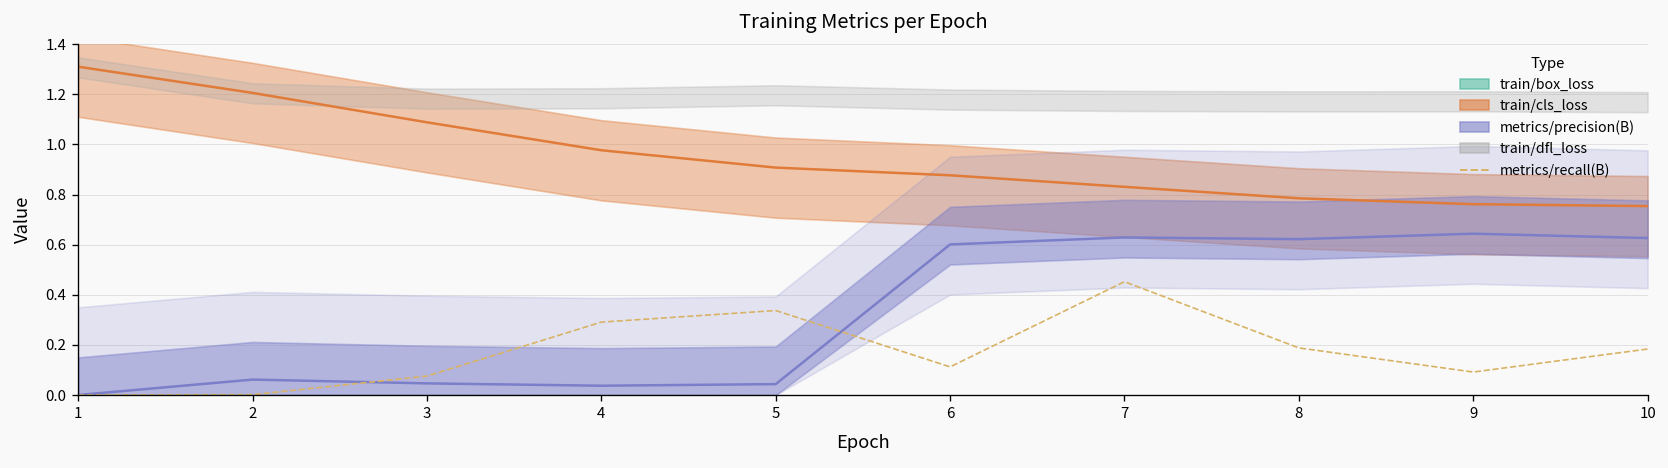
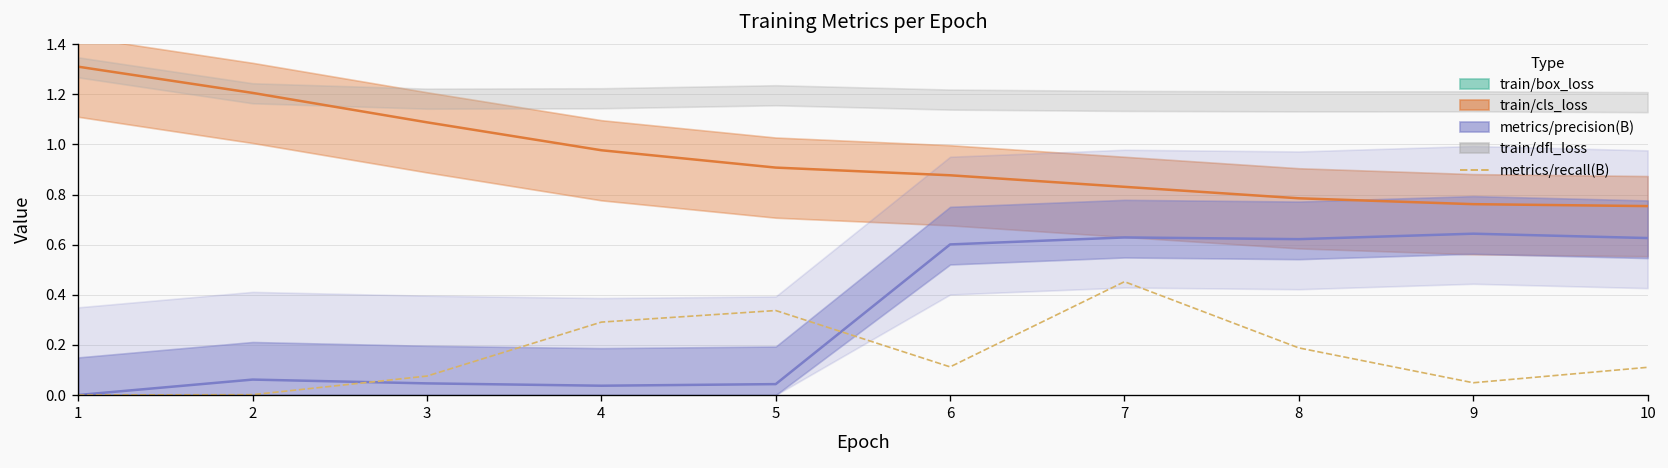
  {
    "metrics/recall(B)": {
      "2": 0.00,
      "3": 0.08,
      "4": 0.29,
      "5": 0.34,
      "6": 0.11,
      "7": 0.45,
      "8": 0.19,
-     "9": 0.09,
-     "10": 0.18
+     "9": 0.05,
+     "10": 0.11
    }
  }
